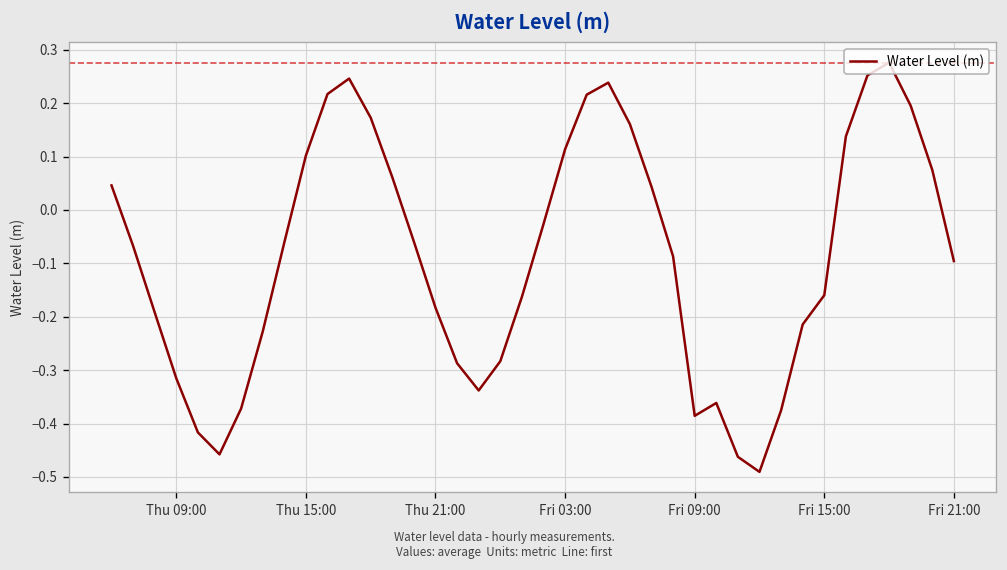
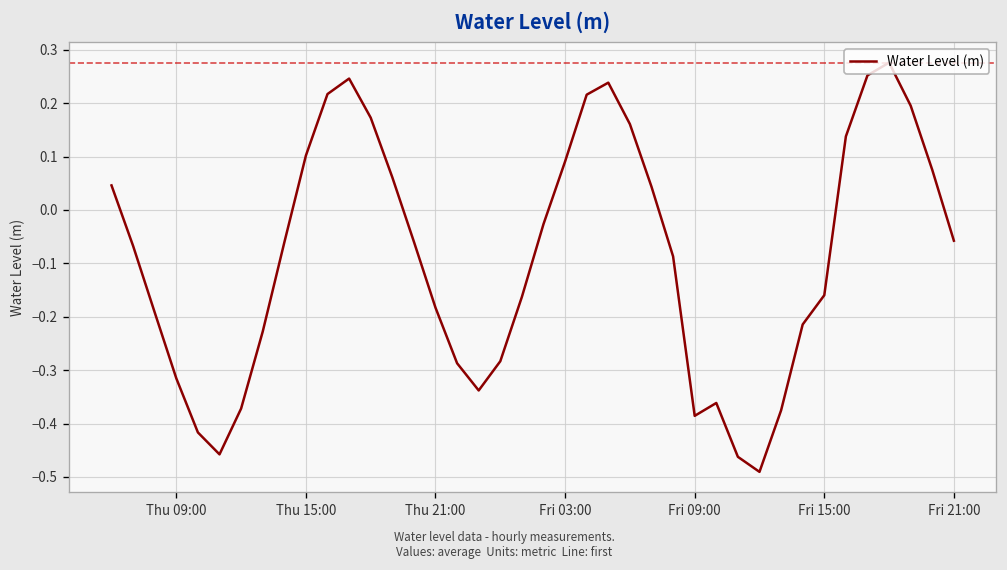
  {
    "Thu 09:00": -0.32,
    "Thu 15:00": 0.10,
    "Thu 21:00": -0.18,
-   "Fri 03:00": 0.11,
+   "Fri 03:00": 0.09,
    "Fri 09:00": -0.39,
    "Fri 15:00": -0.16,
-   "Fri 21:00": -0.10
+   "Fri 21:00": -0.06
  }
